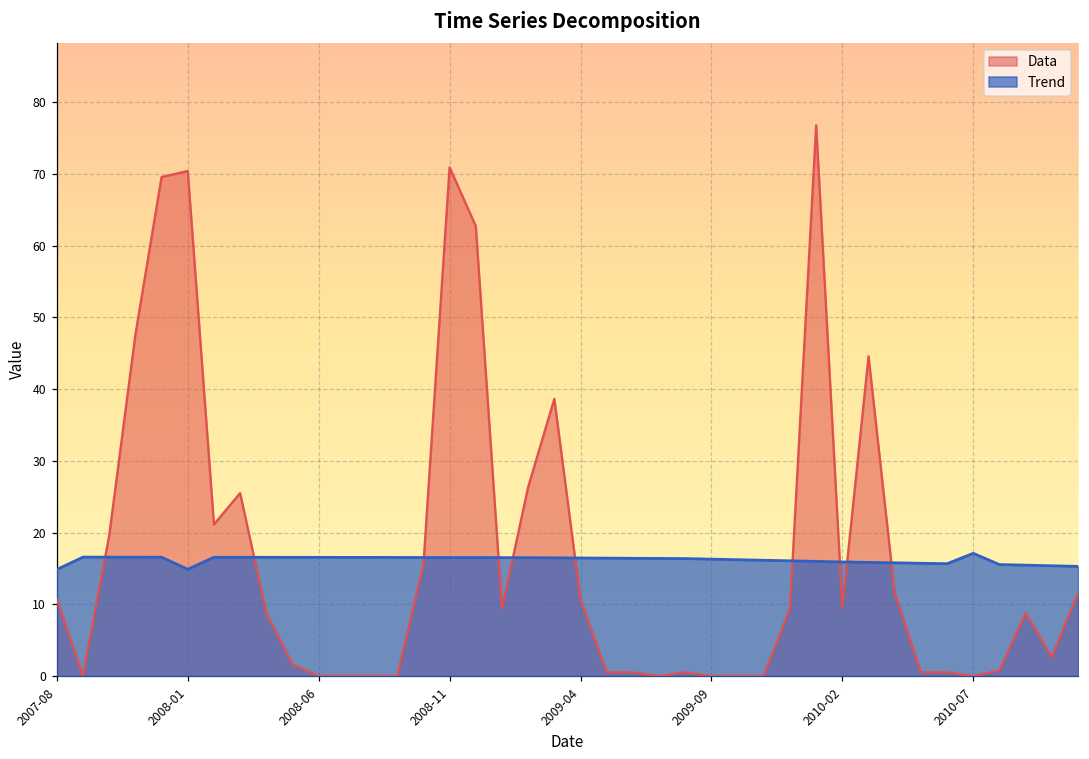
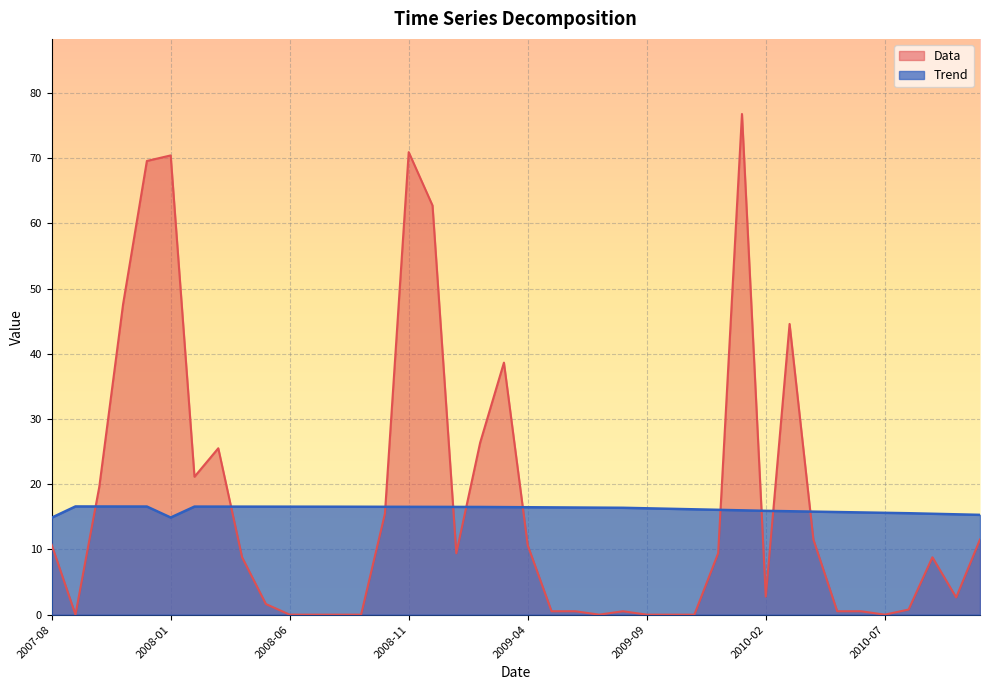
  {
    "Data": {
      "2007-08": 11,
      "2008-01": 70,
      "2008-06": 0,
      "2008-11": 71,
      "2009-04": 11,
      "2009-09": 0,
-     "2010-02": 9,
+     "2010-02": 3,
      "2010-07": 0
    },
    "Trend": {
      "2007-08": 15,
      "2008-01": 15,
      "2008-06": 17,
      "2008-11": 17,
      "2009-04": 16,
      "2009-09": 16,
      "2010-02": 16,
-     "2010-07": 17
+     "2010-07": 16
    }
  }
